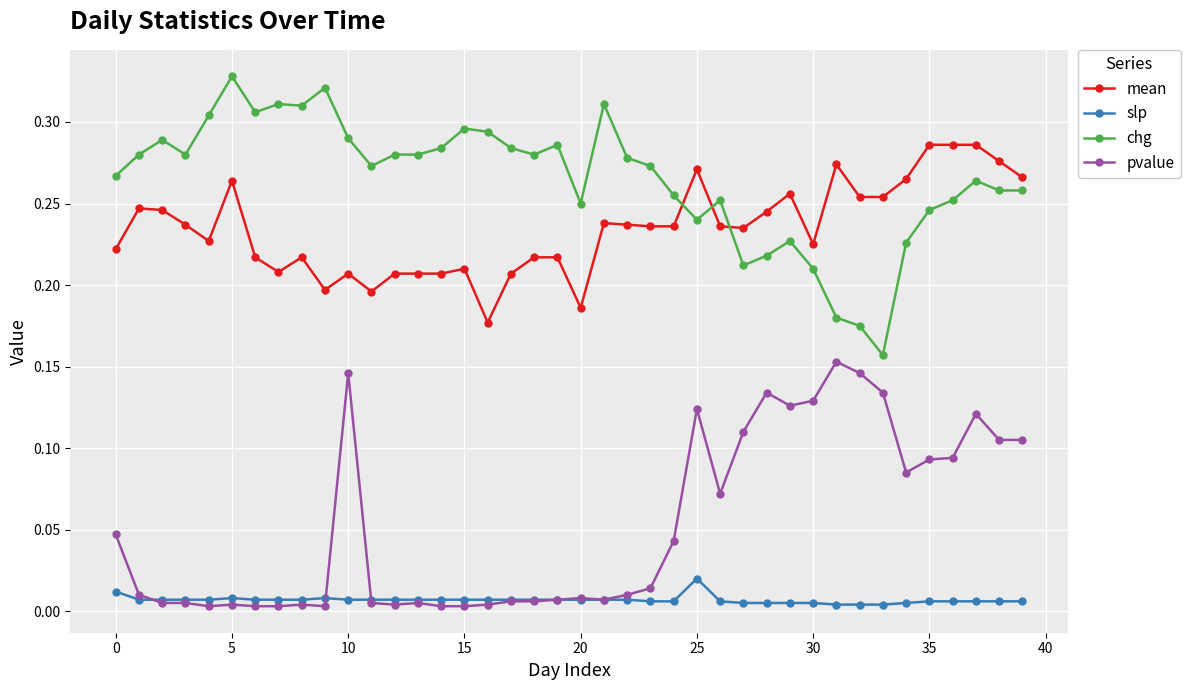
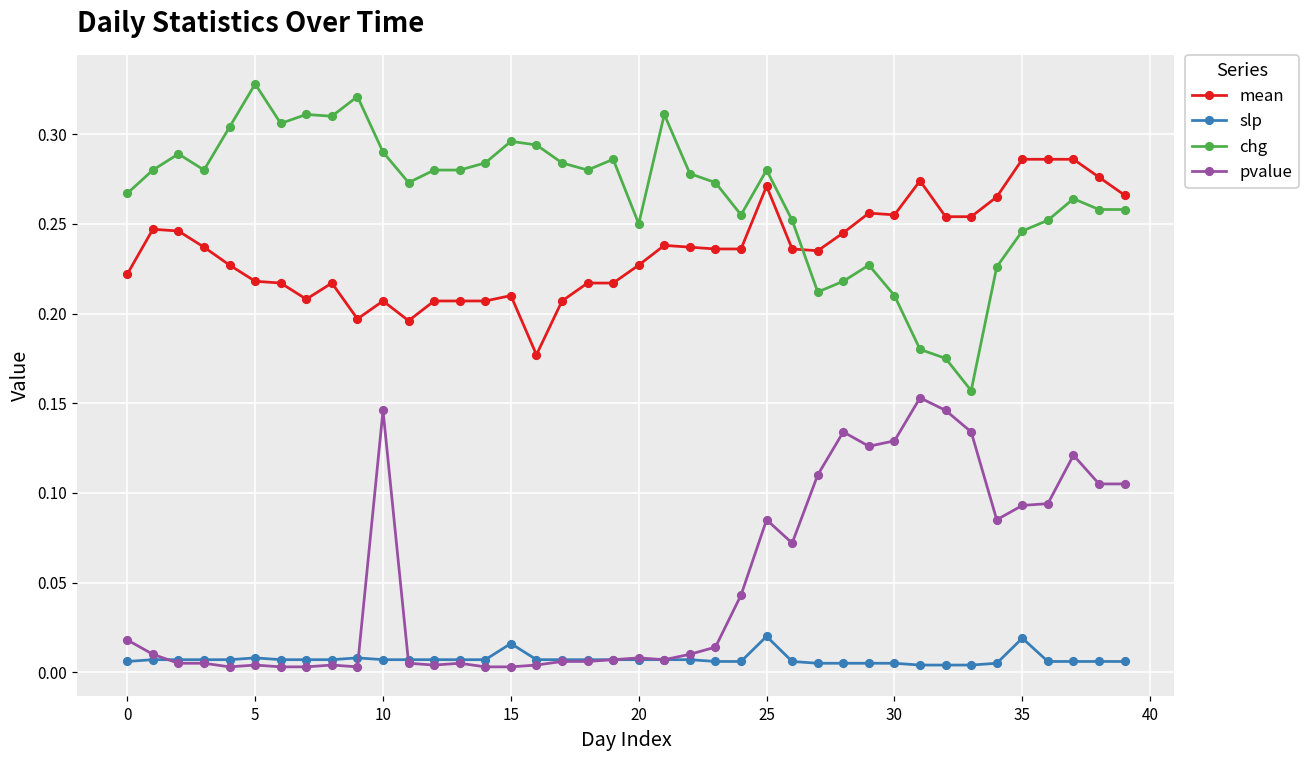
  {
    "mean": {
      "0": 0.222,
-     "5": 0.264,
+     "5": 0.218,
      "10": 0.207,
      "15": 0.210,
-     "20": 0.186,
+     "20": 0.227,
      "25": 0.271,
-     "30": 0.225,
+     "30": 0.255,
      "35": 0.286
    },
    "slp": {
-     "0": 0.012,
+     "0": 0.006,
      "5": 0.008,
      "10": 0.007,
-     "15": 0.007,
+     "15": 0.016,
      "25": 0.020,
      "30": 0.005,
-     "35": 0.006
+     "35": 0.019
    },
    "chg": {
      "0": 0.267,
      "5": 0.328,
      "10": 0.29,
      "15": 0.296,
      "20": 0.25,
-     "25": 0.24,
+     "25": 0.28,
      "30": 0.21,
      "35": 0.246
    },
    "pvalue": {
-     "0": 0.047,
+     "0": 0.018,
      "5": 0.004,
      "10": 0.146,
      "15": 0.003,
-     "25": 0.124,
+     "25": 0.085,
      "30": 0.129,
      "35": 0.093
    }
  }
